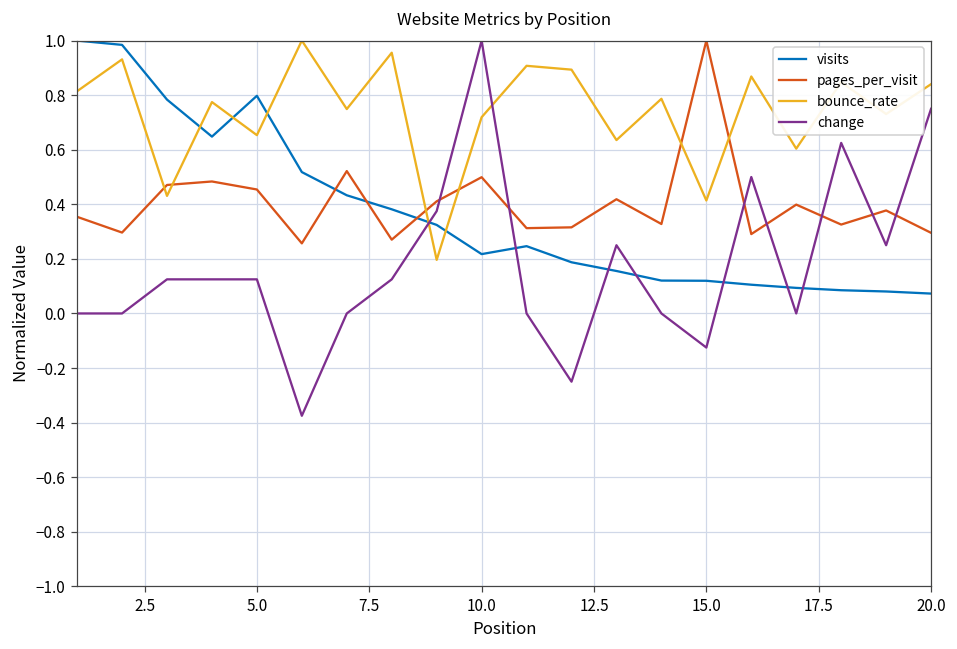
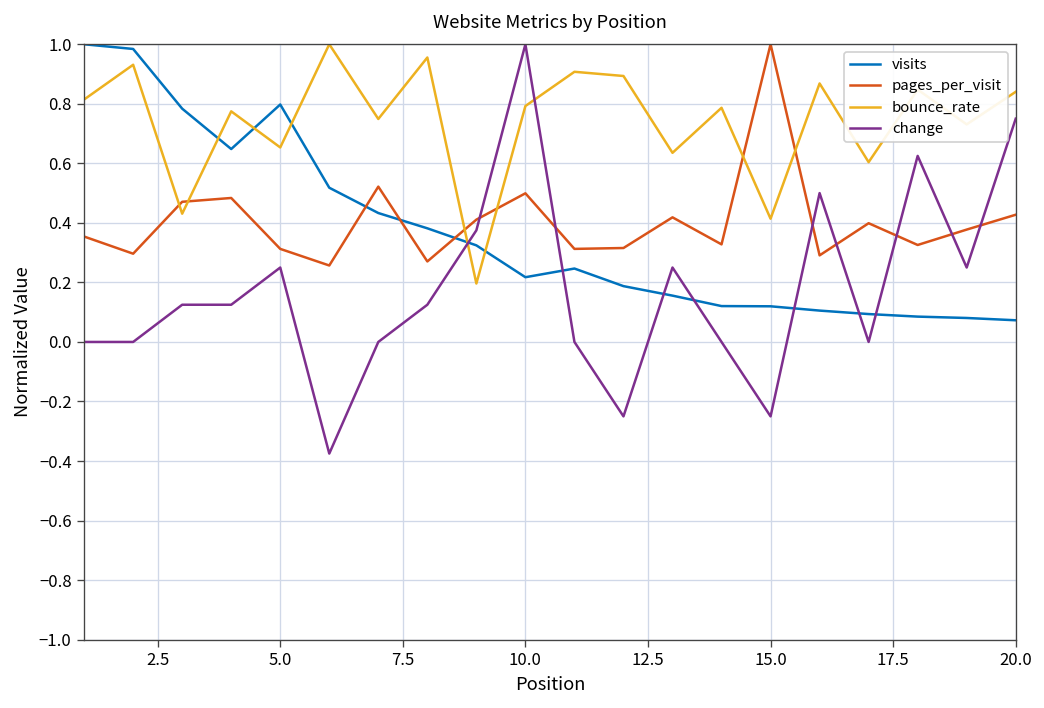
  {
    "visits": {
      "5.0": 0.80,
      "10.0": 0.22,
      "15.0": 0.12,
      "20.0": 0.07
    },
    "pages_per_visit": {
-     "5.0": 0.45,
+     "5.0": 0.31,
      "10.0": 0.50,
      "15.0": 1.00,
-     "20.0": 0.30
+     "20.0": 0.43
    },
    "bounce_rate": {
      "5.0": 0.65,
-     "10.0": 0.72,
+     "10.0": 0.79,
      "15.0": 0.41,
      "20.0": 0.84
    },
    "change": {
-     "5.0": 0.13,
+     "5.0": 0.25,
      "10.0": 1.00,
-     "15.0": -0.13,
+     "15.0": -0.25,
      "20.0": 0.75
    }
  }
